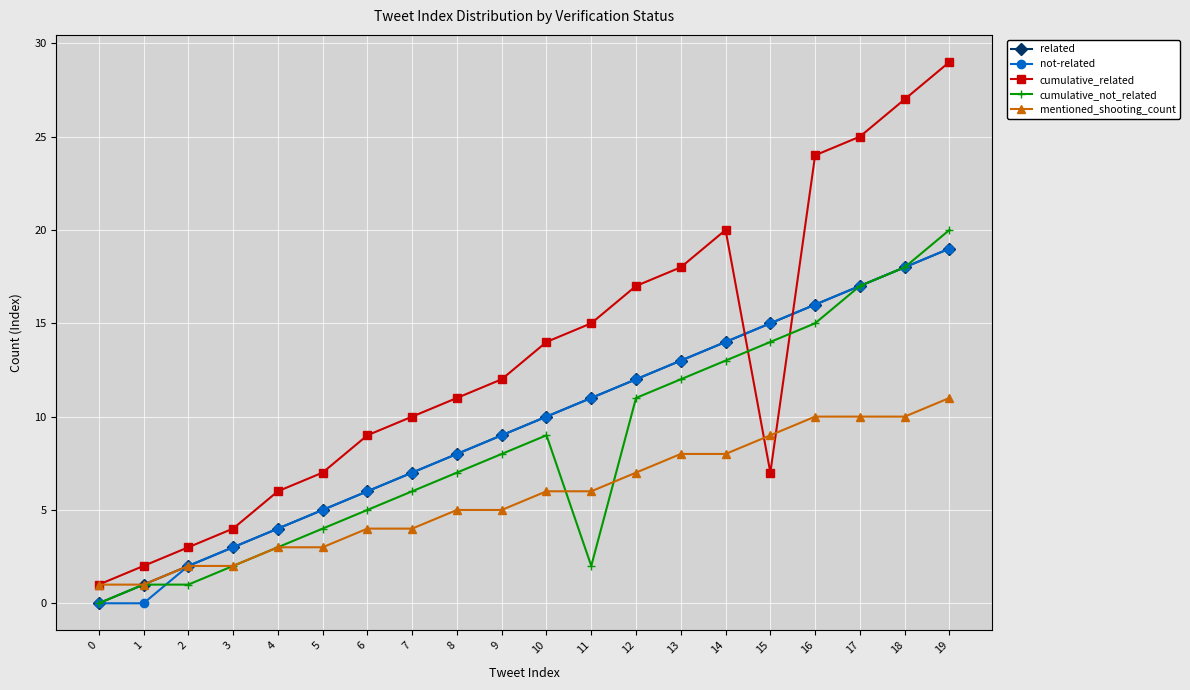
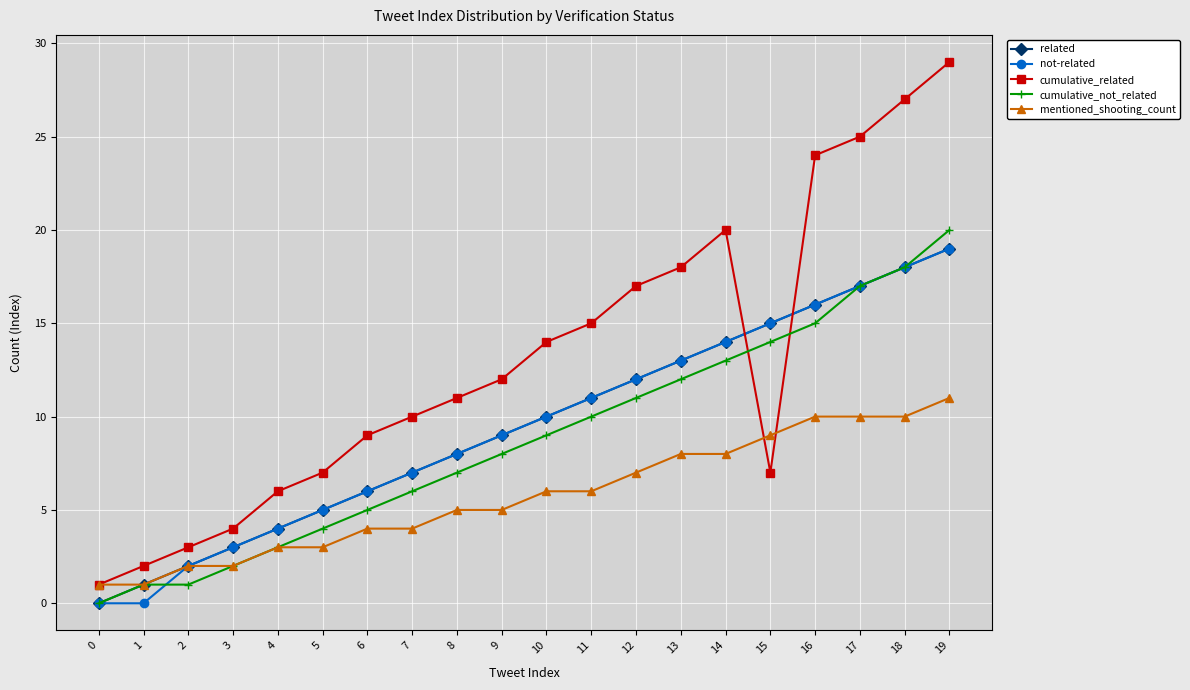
  {
    "not-related": {
      "1": 0
    },
    "cumulative_related": {
      "1": 2,
      "2": 3,
      "3": 4,
      "4": 6,
      "5": 7,
      "6": 9,
      "7": 10,
      "8": 11,
      "9": 12,
      "10": 14,
      "11": 15,
      "12": 17,
      "13": 18,
      "14": 20,
      "15": 7,
      "16": 24,
      "17": 25,
      "18": 27,
      "19": 29
    },
    "cumulative_not_related": {
      "2": 1,
      "5": 4,
      "6": 5,
      "7": 6,
      "8": 7,
      "9": 8,
      "10": 9,
-     "11": 2,
+     "11": 10,
      "12": 11,
      "13": 12,
      "14": 13,
      "15": 14,
      "16": 15,
      "19": 20
    },
    "mentioned_shooting_count": {
      "5": 3,
      "6": 4,
      "7": 4,
      "8": 5,
      "9": 5,
      "10": 6,
      "11": 6,
      "12": 7,
      "13": 8,
      "14": 8,
      "15": 9,
      "16": 10,
      "17": 10,
      "18": 10,
      "19": 11
    }
  }
